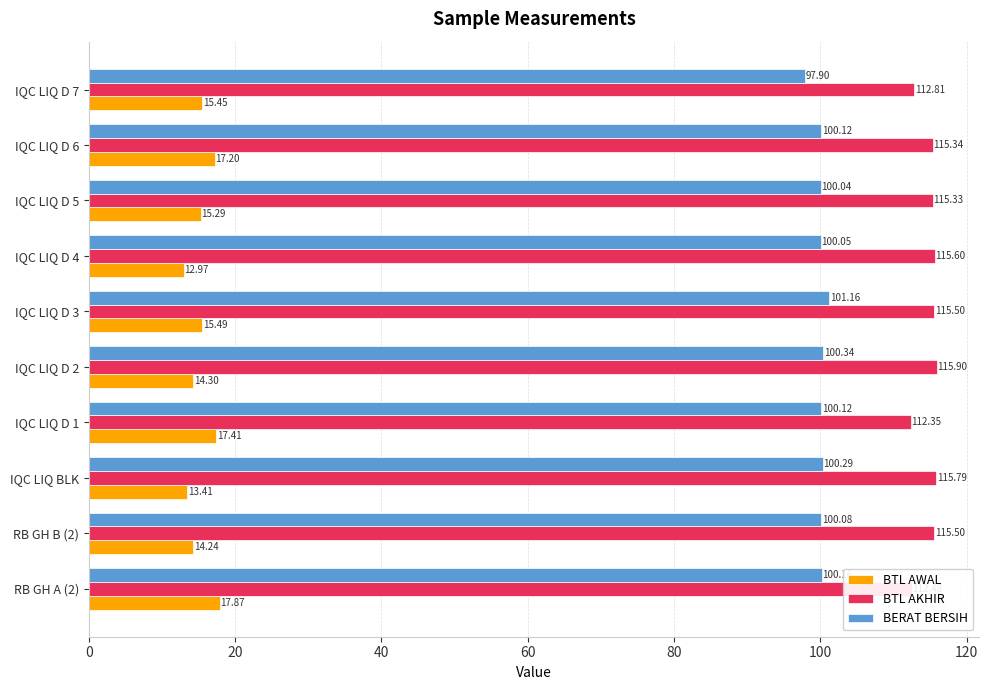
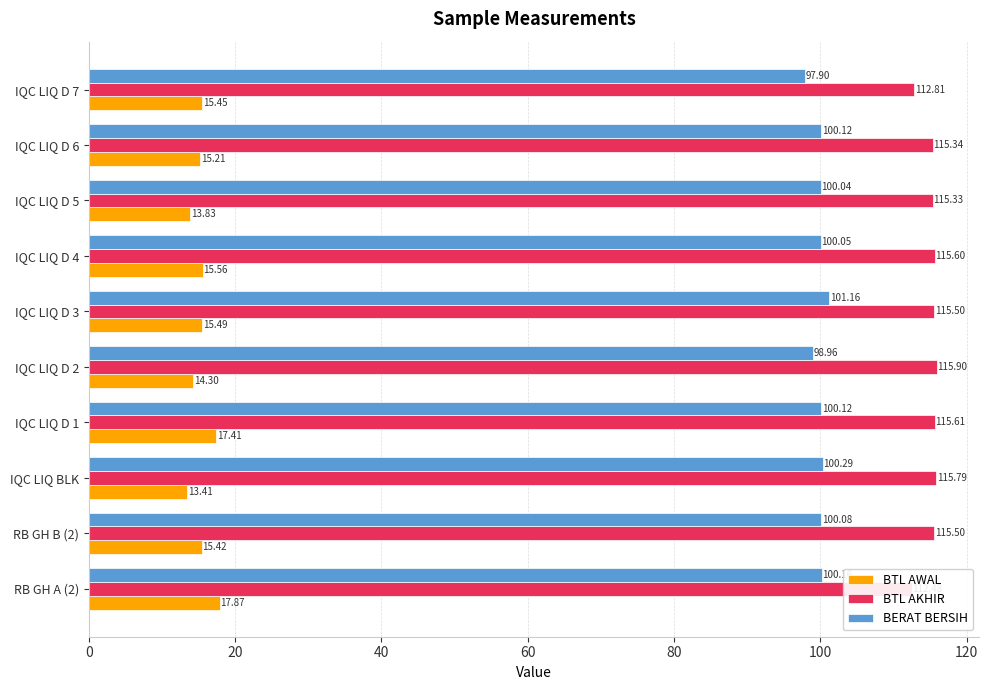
  {
    "BTL AWAL": {
      "IQC LIQ D 7": 15.45,
-     "IQC LIQ D 6": 17.20,
-     "IQC LIQ D 5": 15.29,
-     "IQC LIQ D 4": 12.97,
+     "IQC LIQ D 6": 15.21,
+     "IQC LIQ D 5": 13.83,
+     "IQC LIQ D 4": 15.56,
      "IQC LIQ D 3": 15.49,
      "IQC LIQ D 2": 14.30,
      "IQC LIQ D 1": 17.41,
      "IQC LIQ BLK": 13.41,
-     "RB GH B (2)": 14.24,
+     "RB GH B (2)": 15.42,
      "RB GH A (2)": 17.87
    },
    "BTL AKHIR": {
      "IQC LIQ D 7": 112.81,
      "IQC LIQ D 6": 115.34,
      "IQC LIQ D 5": 115.33,
      "IQC LIQ D 4": 115.60,
      "IQC LIQ D 3": 115.50,
      "IQC LIQ D 2": 115.90,
-     "IQC LIQ D 1": 112.35,
+     "IQC LIQ D 1": 115.61,
      "IQC LIQ BLK": 115.79,
      "RB GH B (2)": 115.50
    },
    "BERAT BERSIH": {
      "IQC LIQ D 7": 97.90,
      "IQC LIQ D 6": 100.12,
      "IQC LIQ D 5": 100.04,
      "IQC LIQ D 4": 100.05,
      "IQC LIQ D 3": 101.16,
-     "IQC LIQ D 2": 100.34,
+     "IQC LIQ D 2": 98.96,
      "IQC LIQ D 1": 100.12,
      "IQC LIQ BLK": 100.29,
      "RB GH B (2)": 100.08
    }
  }
